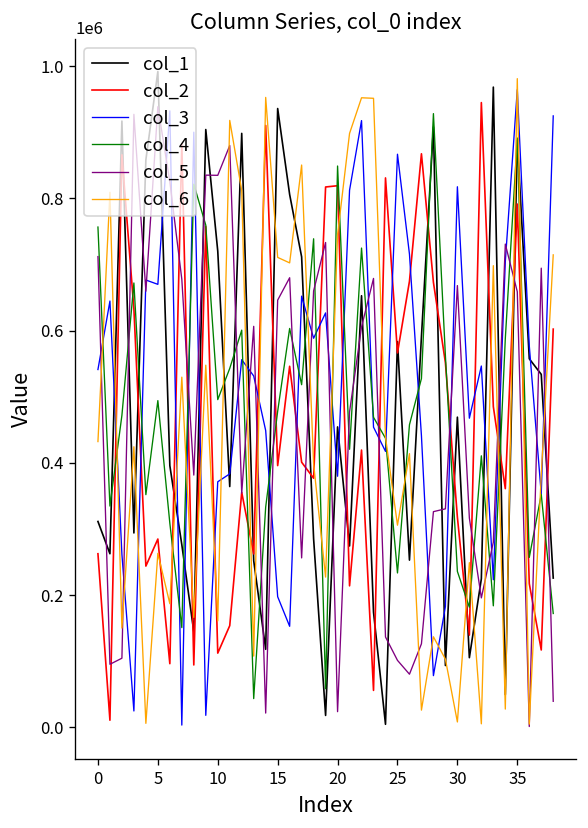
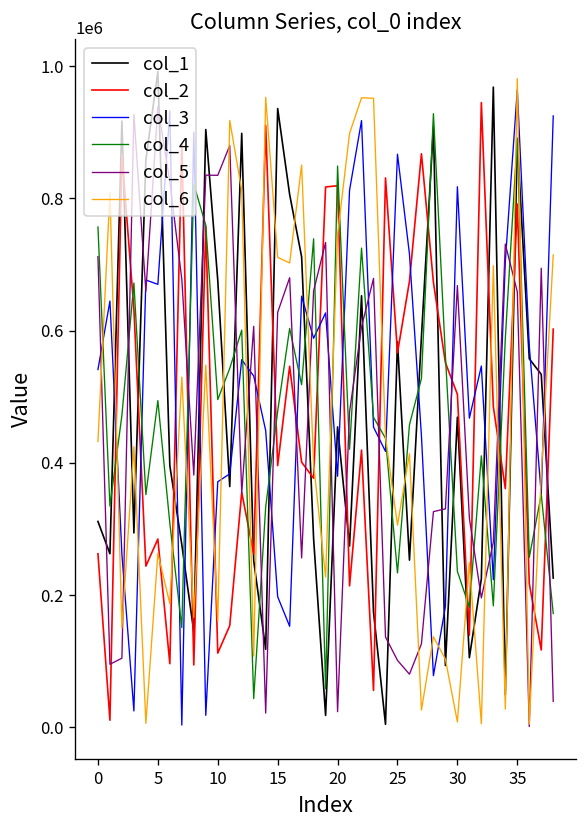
  {
    "col_1": {
      "0": 310000,
-     "10": 720000,
+     "10": 680000,
      "15": 940000,
      "20": 450000,
      "25": 580000,
      "30": 470000
    },
    "col_2": {
      "0": 260000,
      "5": 280000,
      "10": 110000,
      "15": 400000,
      "20": 820000,
      "25": 570000,
-     "30": 320000,
+     "30": 500000,
      "35": 790000
    },
    "col_3": {
      "0": 540000,
      "5": 670000,
      "10": 370000,
      "15": 200000,
      "20": 380000,
      "25": 870000,
      "30": 820000,
      "35": 960000
    },
    "col_4": {
      "5": 490000,
      "10": 500000,
      "15": 480000,
      "20": 850000,
      "25": 230000,
      "30": 240000
    },
    "col_5": {
      "0": 710000,
      "10": 830000,
-     "15": 650000,
+     "15": 630000,
      "20": 20000,
      "25": 100000,
      "30": 670000,
      "35": 660000
    },
    "col_6": {
      "0": 430000,
      "5": 260000,
      "10": 160000,
      "15": 710000,
      "20": 750000,
      "25": 310000,
      "30": 10000,
      "35": 980000
    }
  }
